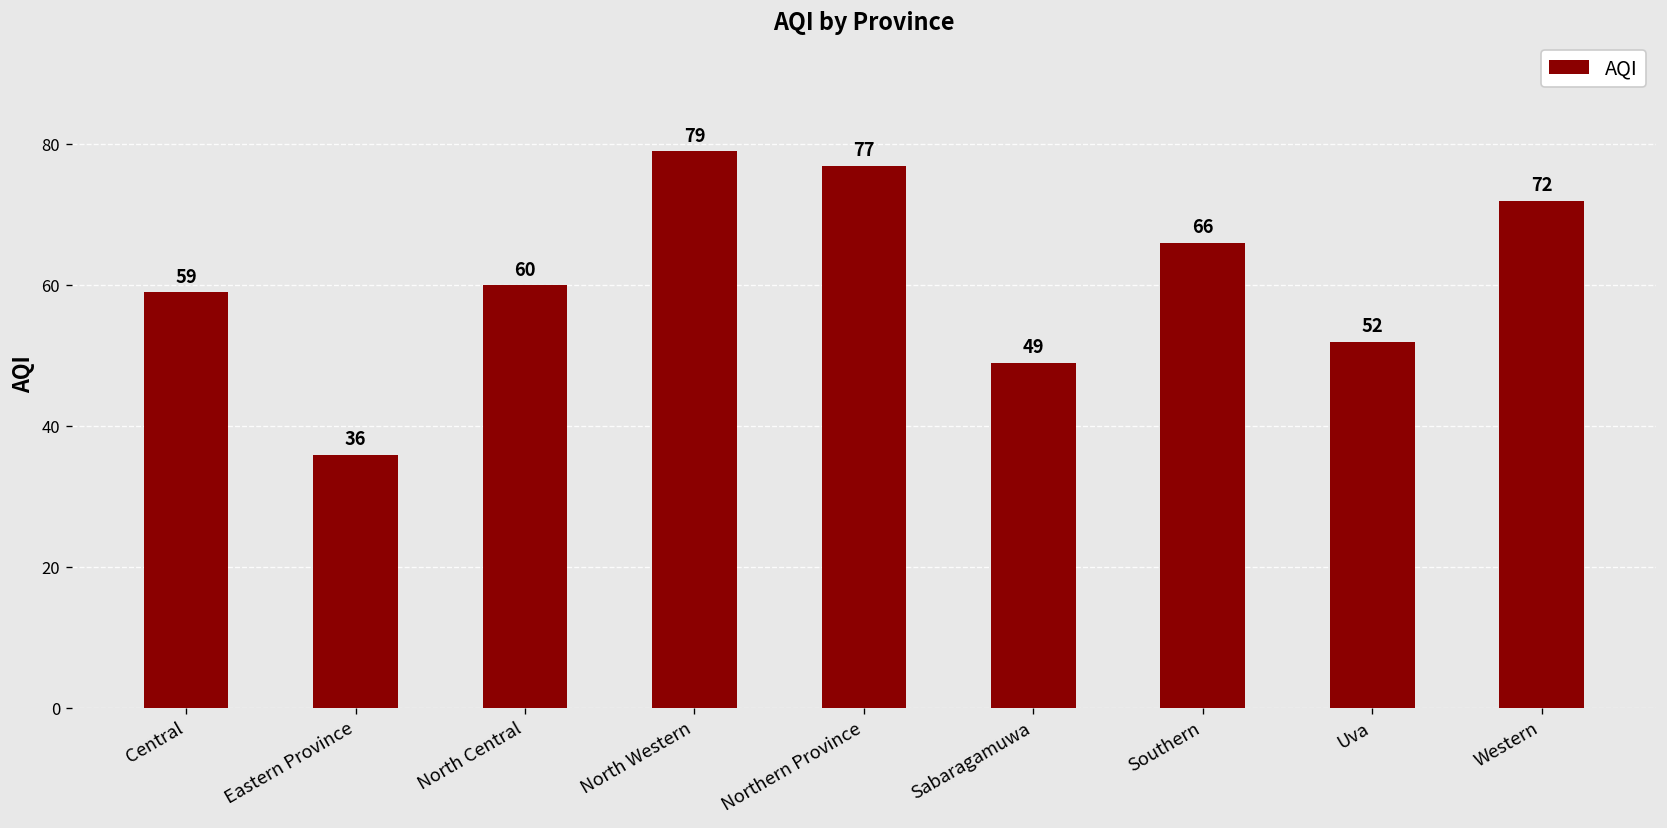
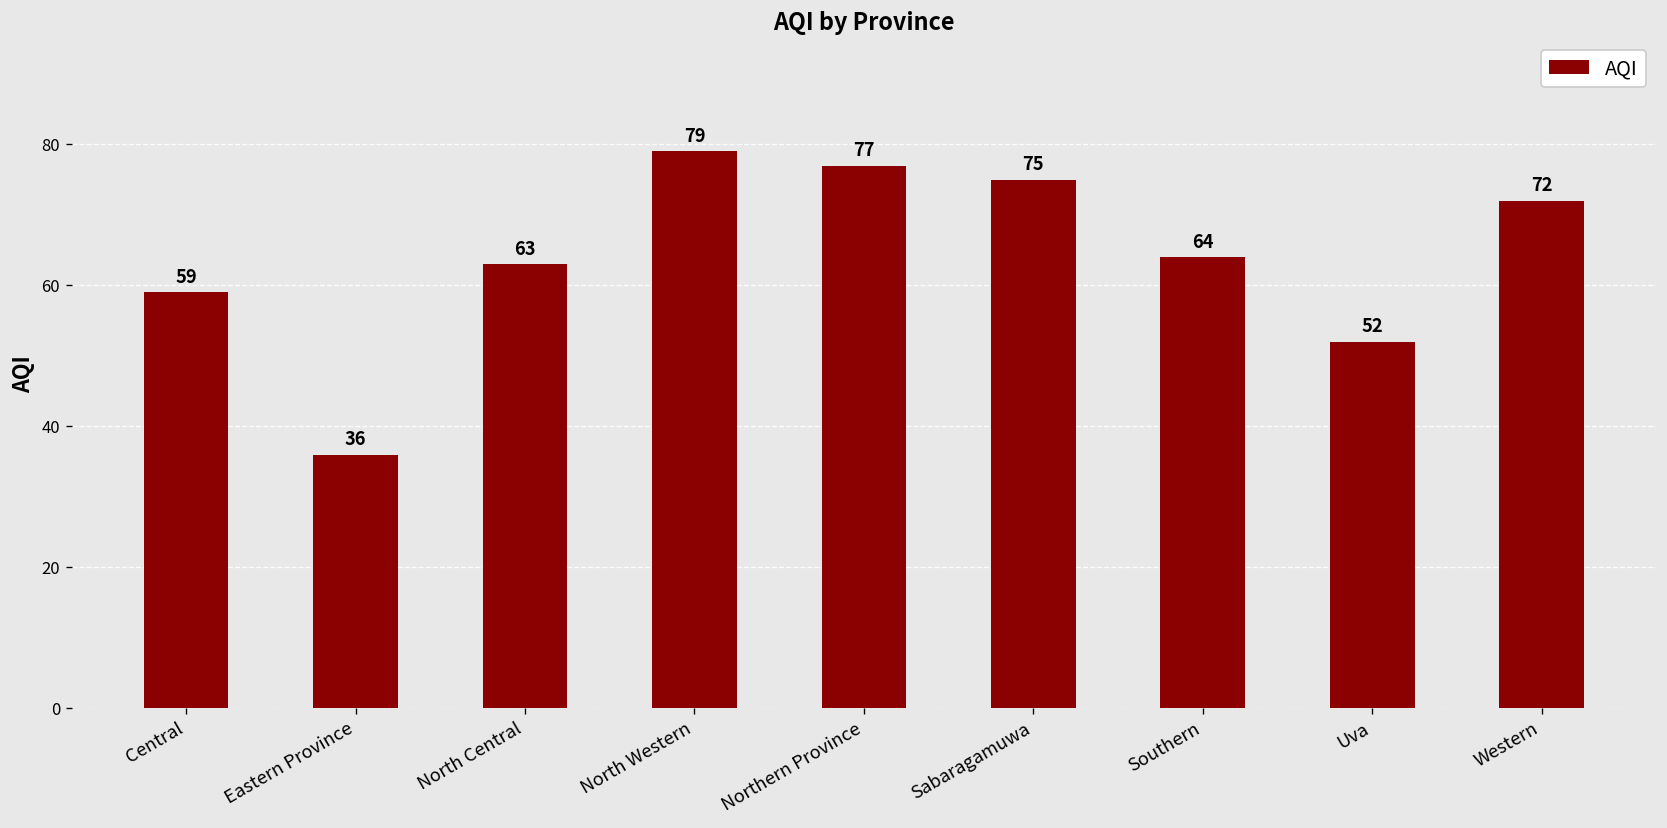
  {
    "Central": 59,
    "Eastern Province": 36,
-   "North Central": 60,
+   "North Central": 63,
    "North Western": 79,
    "Northern Province": 77,
-   "Sabaragamuwa": 49,
-   "Southern": 66,
+   "Sabaragamuwa": 75,
+   "Southern": 64,
    "Uva": 52,
    "Western": 72
  }
